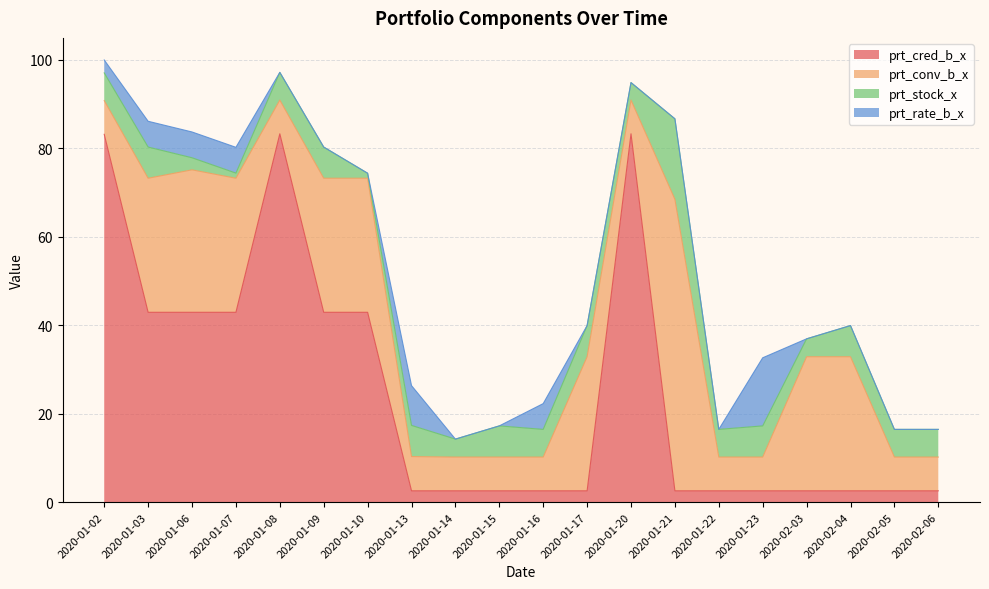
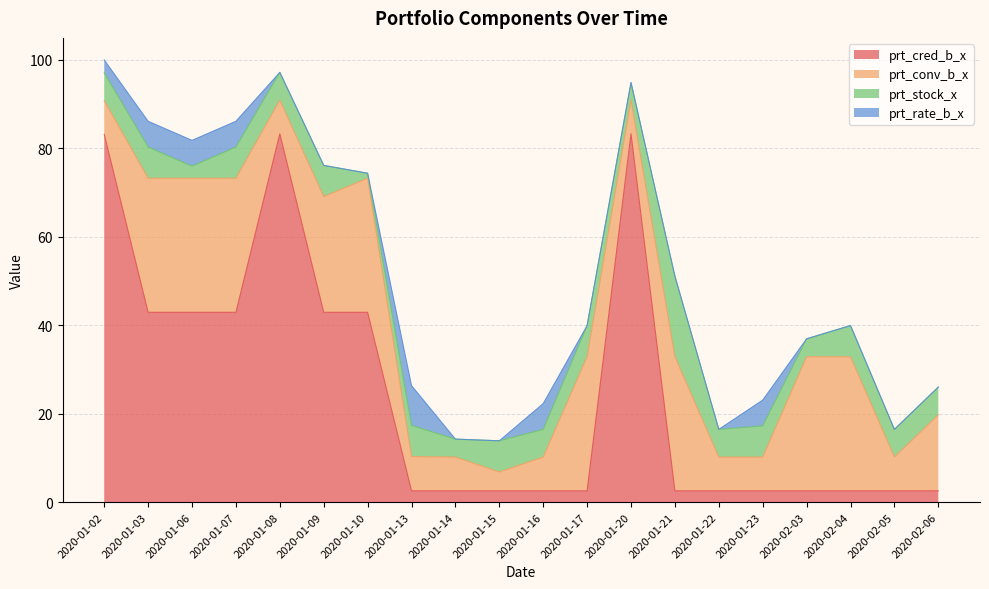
  {
    "prt_cred_b_x": {
      "2020-01-02": 83,
      "2020-01-03": 43,
      "2020-01-06": 43,
      "2020-01-07": 43,
      "2020-01-08": 83,
      "2020-01-09": 43,
      "2020-01-10": 43,
      "2020-01-13": 3,
      "2020-01-14": 3,
      "2020-01-15": 3,
      "2020-01-16": 3,
      "2020-01-17": 3,
      "2020-01-20": 83,
      "2020-01-21": 3,
      "2020-01-22": 3,
      "2020-01-23": 3,
      "2020-02-03": 3,
      "2020-02-04": 3,
      "2020-02-05": 3,
      "2020-02-06": 3
    },
    "prt_conv_b_x": {
      "2020-01-02": 8,
      "2020-01-03": 30,
-     "2020-01-06": 32,
+     "2020-01-06": 30,
      "2020-01-07": 30,
      "2020-01-08": 8,
-     "2020-01-09": 30,
+     "2020-01-09": 26,
      "2020-01-10": 30,
      "2020-01-13": 8,
      "2020-01-14": 8,
-     "2020-01-15": 8,
+     "2020-01-15": 4,
      "2020-01-16": 8,
      "2020-01-17": 30,
      "2020-01-20": 8,
-     "2020-01-21": 66,
+     "2020-01-21": 30,
      "2020-01-22": 8,
      "2020-01-23": 8,
      "2020-02-03": 30,
      "2020-02-04": 30,
      "2020-02-05": 8,
-     "2020-02-06": 8
+     "2020-02-06": 17
    },
    "prt_stock_x": {
      "2020-01-02": 6,
      "2020-01-03": 7,
      "2020-01-06": 3,
-     "2020-01-07": 1,
+     "2020-01-07": 7,
      "2020-01-13": 7,
      "2020-01-16": 6,
      "2020-01-23": 7
    },
    "prt_rate_b_x": {
      "2020-01-02": 3,
      "2020-01-03": 6,
      "2020-01-06": 6,
      "2020-01-07": 6,
      "2020-01-13": 9,
      "2020-01-16": 6,
-     "2020-01-23": 15
+     "2020-01-23": 6
    }
  }
